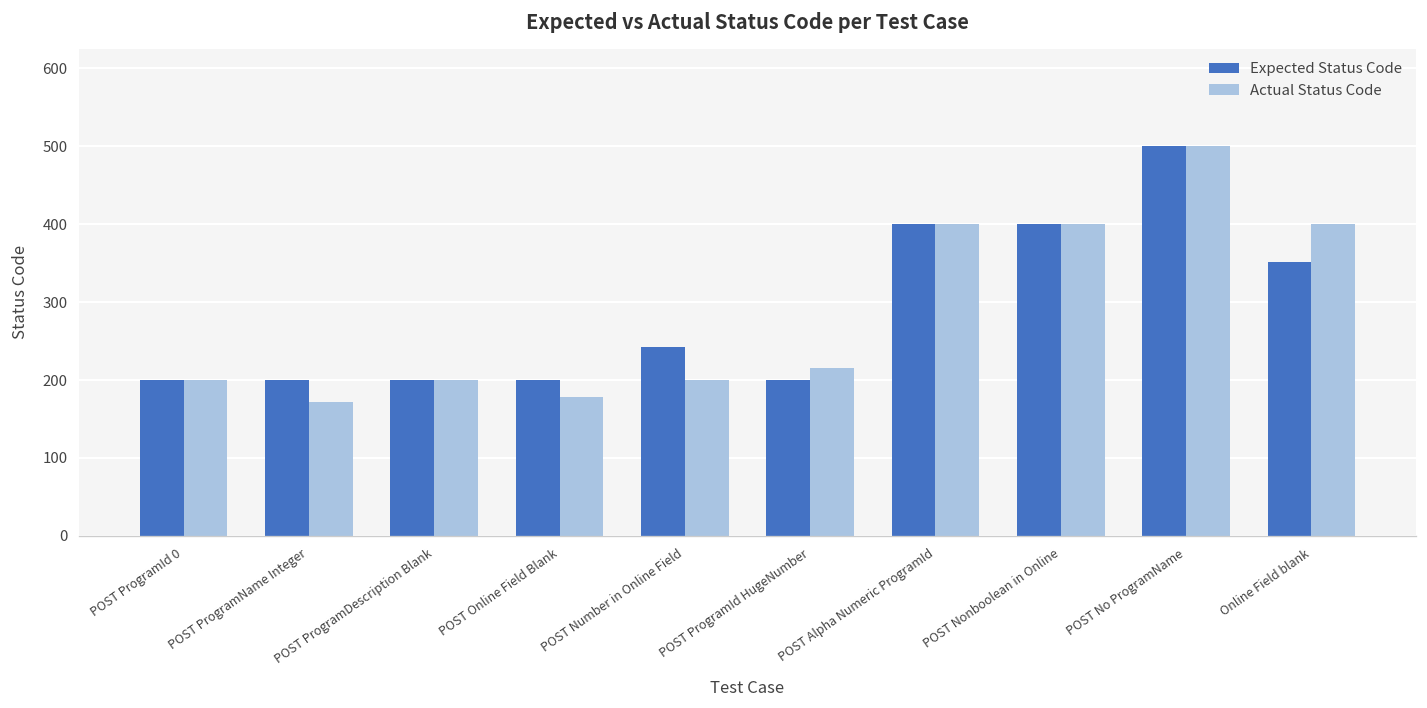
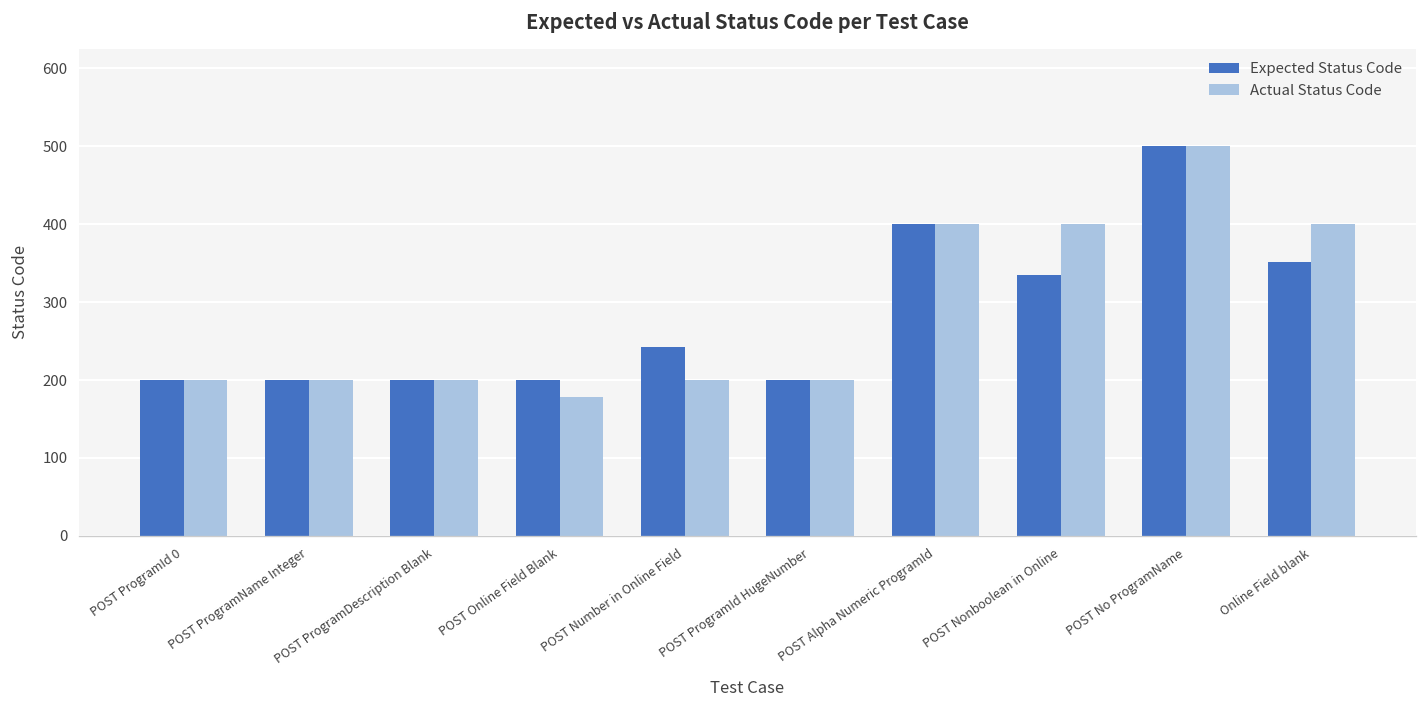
  {
    "Expected Status Code": {
      "POST ProgramId 0": 200,
      "POST ProgramName Integer": 200,
      "POST ProgramDescription Blank": 200,
      "POST Online Field Blank": 200,
      "POST Number in Online Field": 240,
      "POST ProgramId HugeNumber": 200,
      "POST Alpha Numeric ProgramId": 400,
-     "POST Nonboolean in Online": 400,
+     "POST Nonboolean in Online": 340,
      "POST No ProgramName": 500,
      "Online Field blank": 350
    },
    "Actual Status Code": {
      "POST ProgramId 0": 200,
-     "POST ProgramName Integer": 170,
+     "POST ProgramName Integer": 200,
      "POST ProgramDescription Blank": 200,
      "POST Online Field Blank": 180,
      "POST Number in Online Field": 200,
-     "POST ProgramId HugeNumber": 220,
+     "POST ProgramId HugeNumber": 200,
      "POST Alpha Numeric ProgramId": 400,
      "POST Nonboolean in Online": 400,
      "POST No ProgramName": 500,
      "Online Field blank": 400
    }
  }
